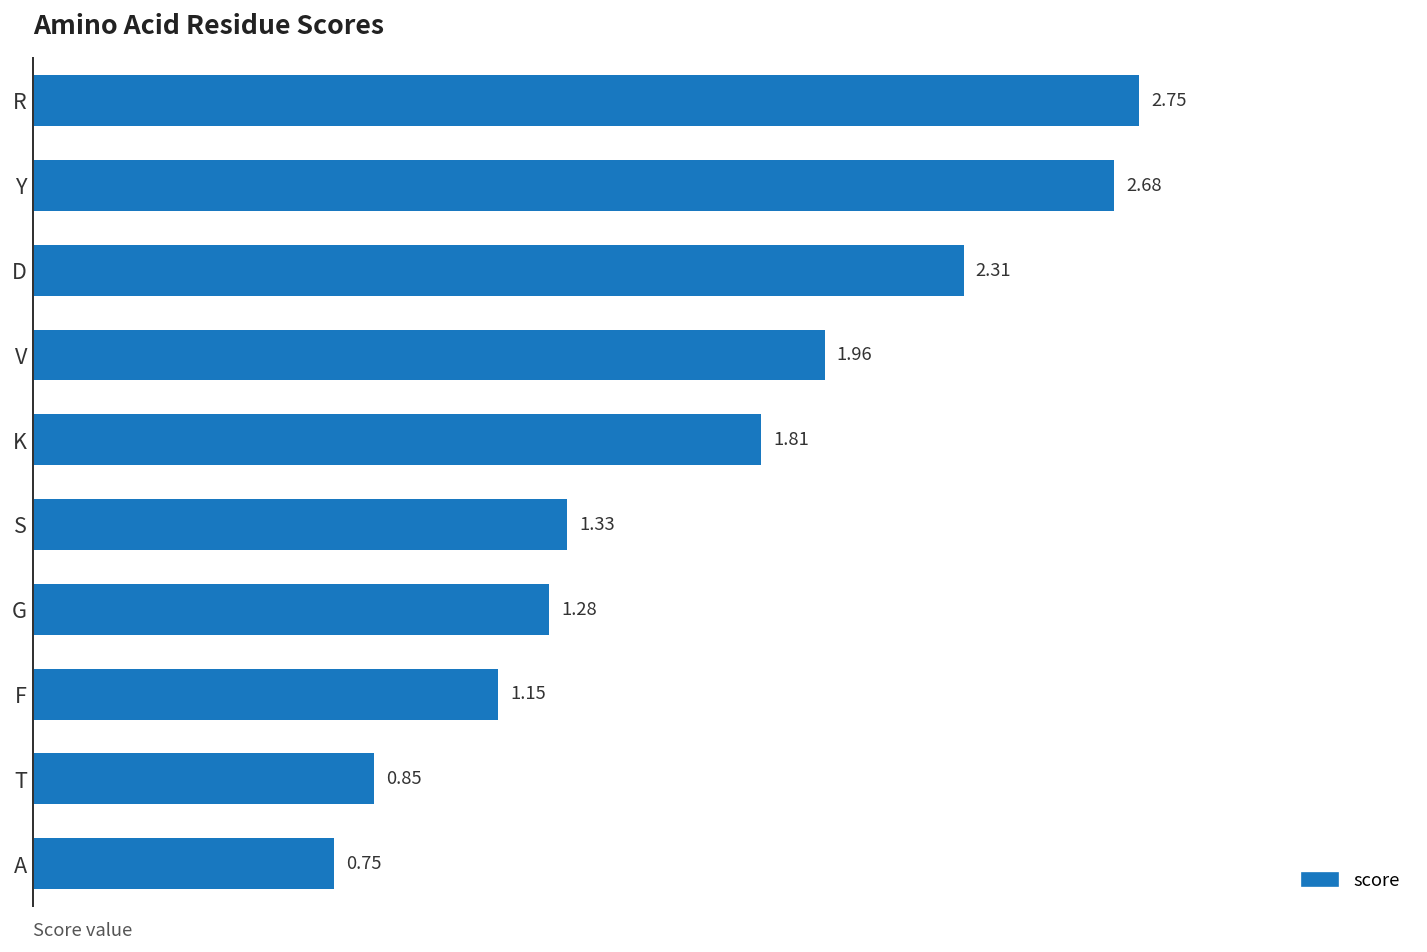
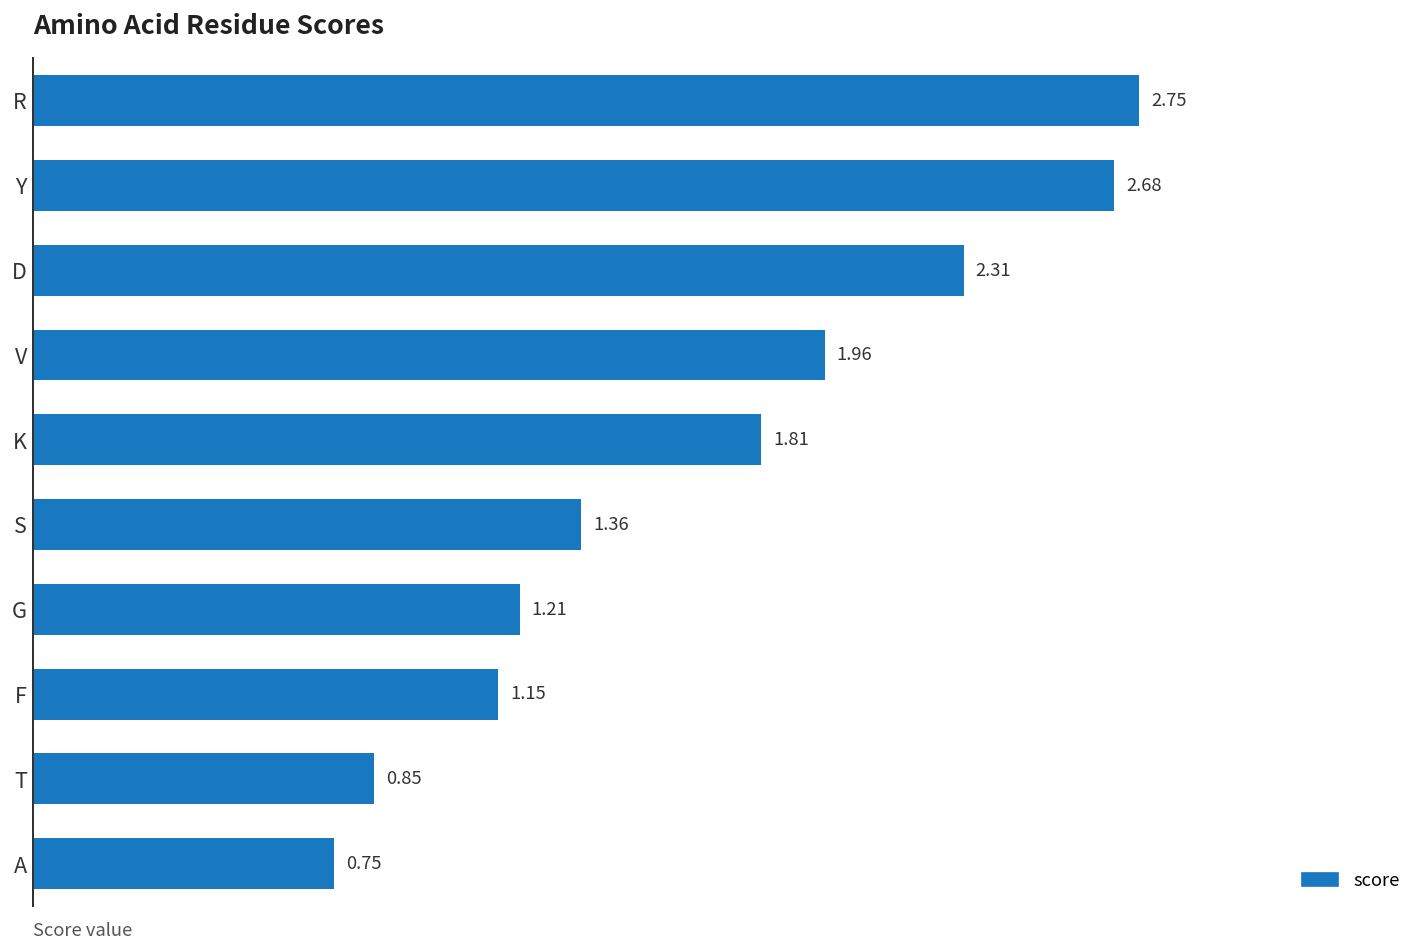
  {
    "R": 2.75,
    "Y": 2.68,
    "D": 2.31,
    "V": 1.96,
    "K": 1.81,
-   "S": 1.33,
-   "G": 1.28,
+   "S": 1.36,
+   "G": 1.21,
    "F": 1.15,
    "T": 0.85,
    "A": 0.75
  }
